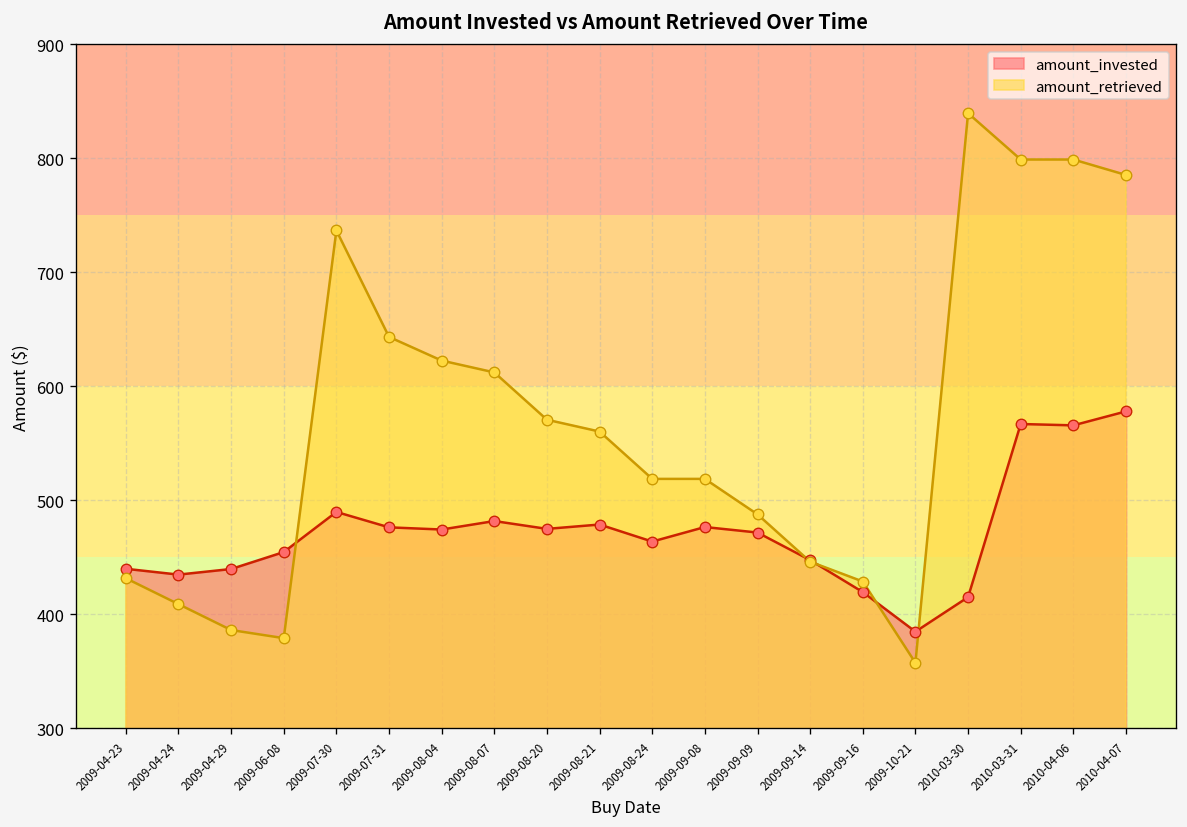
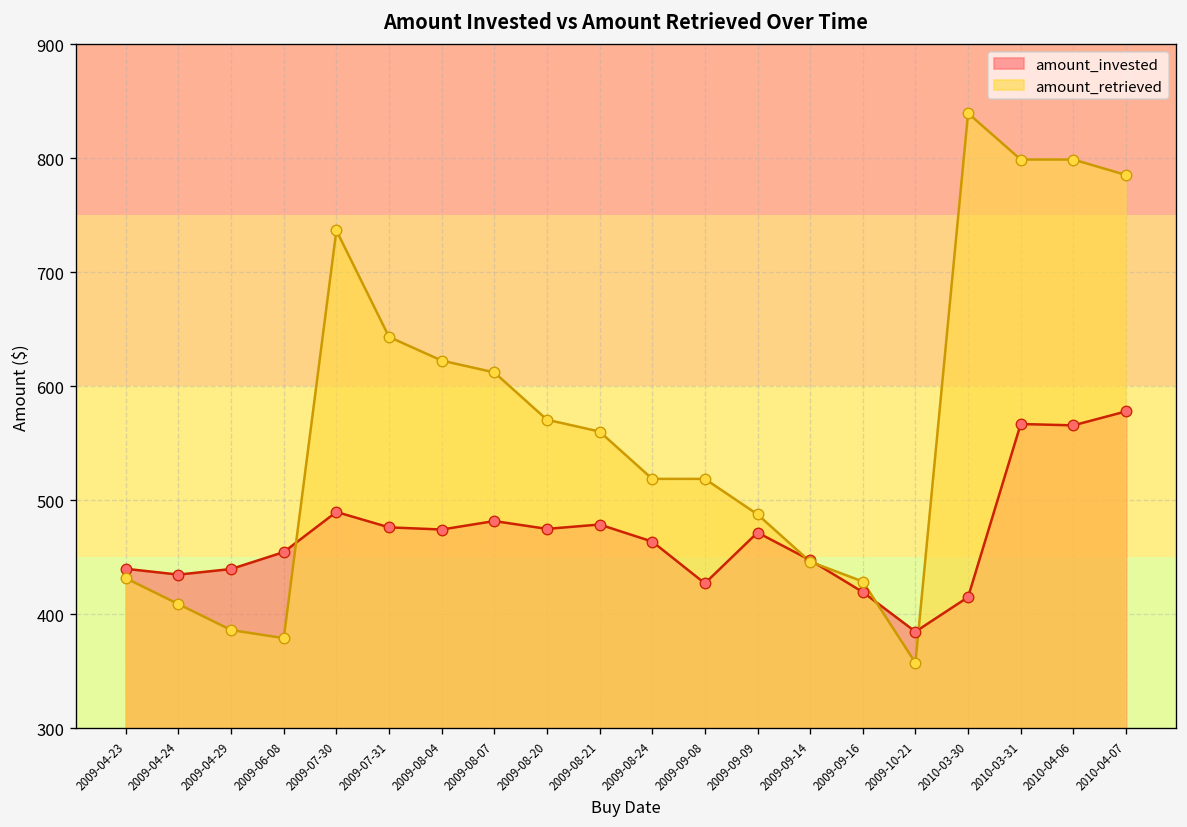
  {
    "amount_invested": {
      "2009-04-23": 440,
      "2009-04-24": 430,
      "2009-04-29": 440,
      "2009-06-08": 450,
      "2009-07-30": 490,
      "2009-07-31": 480,
      "2009-08-04": 470,
      "2009-08-07": 480,
      "2009-08-20": 480,
      "2009-08-21": 480,
      "2009-08-24": 460,
-     "2009-09-08": 480,
+     "2009-09-08": 430,
      "2009-09-09": 470,
      "2009-09-16": 420,
      "2009-10-21": 380,
      "2010-03-30": 420,
      "2010-03-31": 570,
      "2010-04-06": 570,
      "2010-04-07": 580
    },
    "amount_retrieved": {
      "2009-04-23": 430,
      "2009-04-24": 410,
      "2009-04-29": 390,
      "2009-06-08": 380,
      "2009-07-30": 740,
      "2009-07-31": 640,
      "2009-08-04": 620,
      "2009-08-07": 610,
      "2009-08-20": 570,
      "2009-08-21": 560,
      "2009-08-24": 520,
      "2009-09-08": 520,
      "2009-09-09": 490,
      "2009-09-16": 430,
      "2009-10-21": 360,
      "2010-03-30": 840,
      "2010-03-31": 800,
      "2010-04-06": 800,
      "2010-04-07": 790
    }
  }
